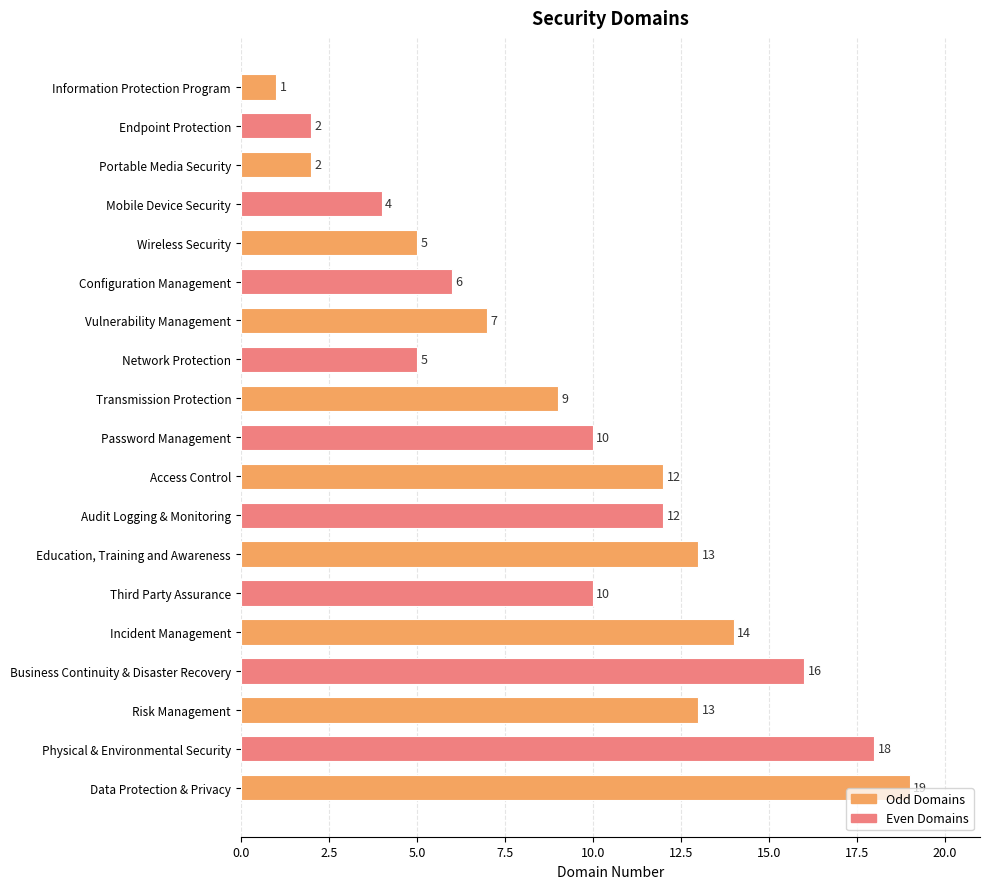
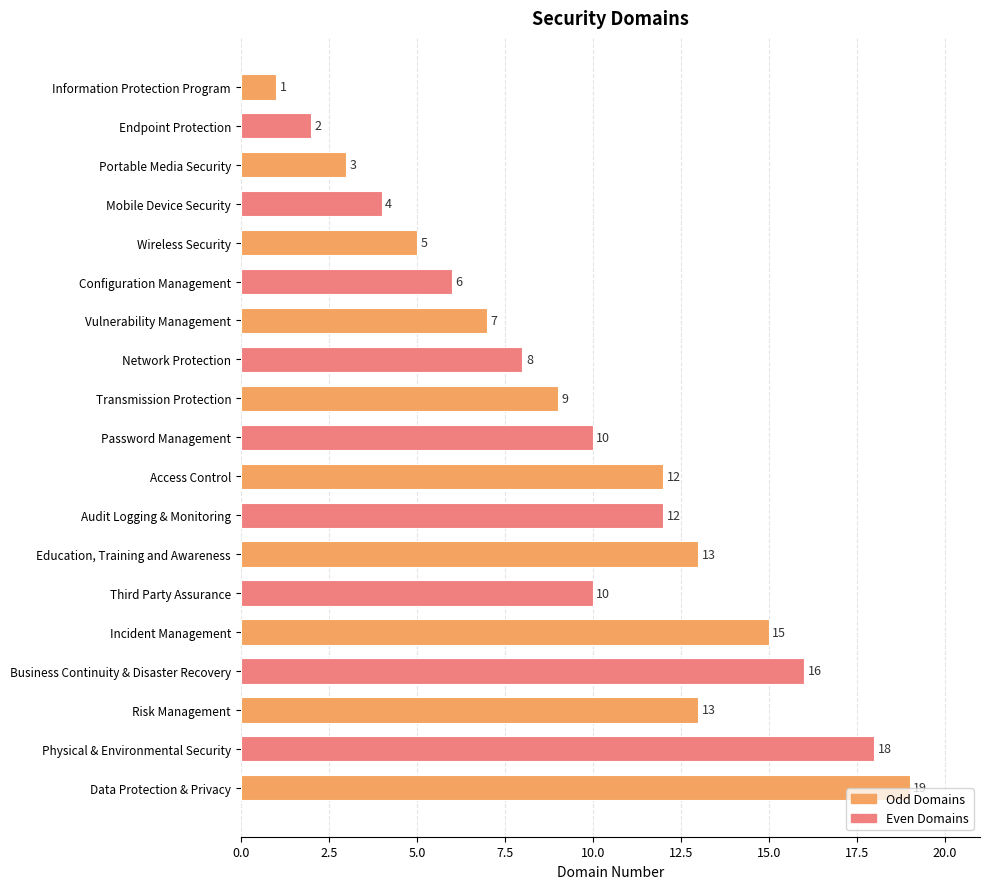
  {
    "Information Protection Program": 1,
    "Endpoint Protection": 2,
-   "Portable Media Security": 2,
+   "Portable Media Security": 3,
    "Mobile Device Security": 4,
    "Wireless Security": 5,
    "Configuration Management": 6,
    "Vulnerability Management": 7,
-   "Network Protection": 5,
+   "Network Protection": 8,
    "Transmission Protection": 9,
    "Password Management": 10,
    "Access Control": 12,
    "Audit Logging & Monitoring": 12,
    "Education, Training and Awareness": 13,
    "Third Party Assurance": 10,
-   "Incident Management": 14,
+   "Incident Management": 15,
    "Business Continuity & Disaster Recovery": 16,
    "Risk Management": 13,
    "Physical & Environmental Security": 18
  }
